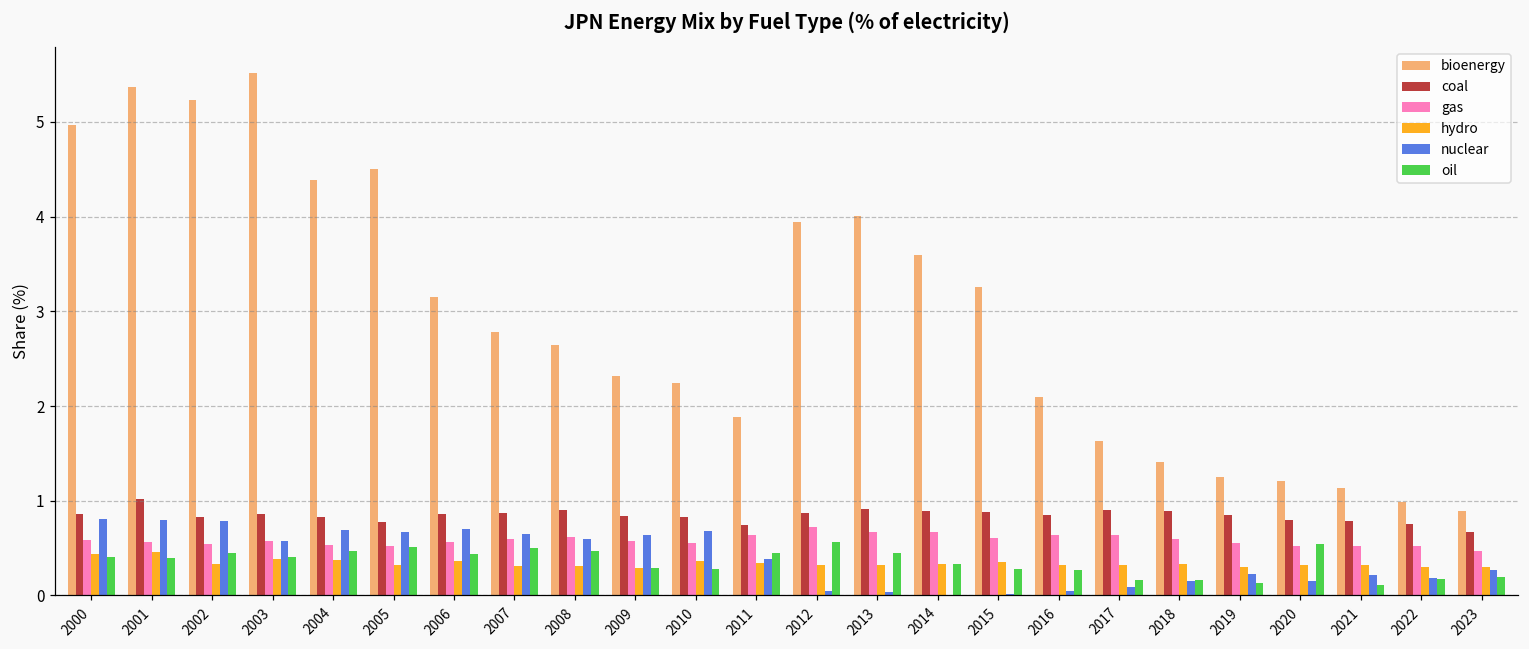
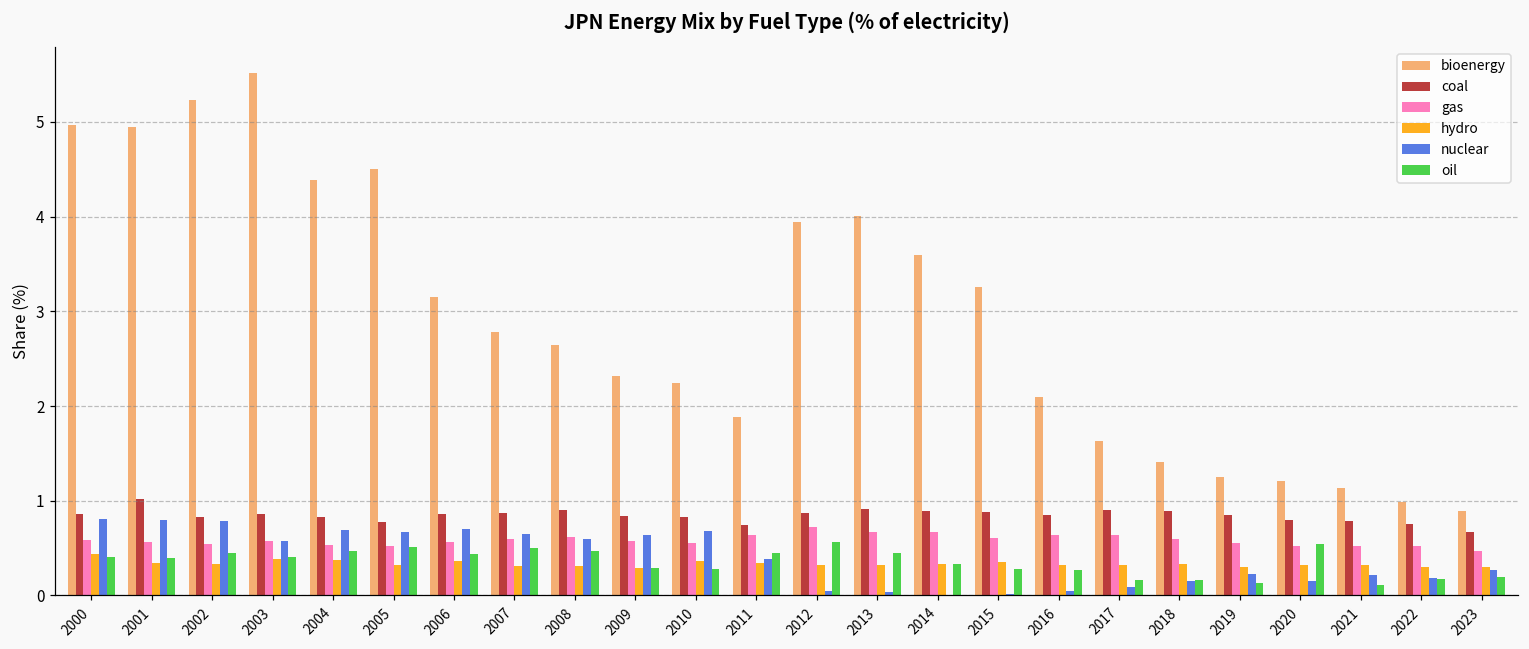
  {
    "bioenergy": {
      "2000": 5.0,
-     "2001": 5.4,
+     "2001": 4.9,
      "2002": 5.2,
      "2003": 5.5,
      "2004": 4.4,
      "2005": 4.5,
      "2006": 3.2,
      "2007": 2.8,
      "2008": 2.6,
      "2009": 2.3,
      "2010": 2.2,
      "2011": 1.9,
      "2012": 3.9,
      "2013": 4.0,
      "2014": 3.6,
      "2015": 3.3,
      "2016": 2.1,
      "2017": 1.6,
      "2018": 1.4,
      "2019": 1.2,
      "2020": 1.2,
      "2021": 1.1,
      "2022": 1.0,
      "2023": 0.9
    },
    "coal": {
      "2000": 0.9,
      "2001": 1.0,
      "2002": 0.8,
      "2003": 0.9,
      "2004": 0.8,
      "2005": 0.8,
      "2006": 0.9,
      "2007": 0.9,
      "2008": 0.9,
      "2009": 0.8,
      "2010": 0.8,
      "2011": 0.7,
      "2012": 0.9,
      "2013": 0.9,
      "2014": 0.9,
      "2015": 0.9,
      "2016": 0.8,
      "2017": 0.9,
      "2018": 0.9,
      "2019": 0.9,
      "2020": 0.8,
      "2021": 0.8,
      "2022": 0.7,
      "2023": 0.7
    },
    "gas": {
      "2000": 0.6,
      "2001": 0.6,
      "2002": 0.5,
      "2003": 0.6,
      "2004": 0.5,
      "2005": 0.5,
      "2006": 0.6,
      "2007": 0.6,
      "2008": 0.6,
      "2009": 0.6,
      "2010": 0.6,
      "2011": 0.6,
      "2012": 0.7,
      "2013": 0.7,
      "2014": 0.7,
      "2015": 0.6,
      "2016": 0.6,
      "2017": 0.6,
      "2018": 0.6,
      "2019": 0.6,
      "2020": 0.5,
      "2021": 0.5,
      "2022": 0.5,
      "2023": 0.5
    },
    "hydro": {
      "2000": 0.4,
-     "2001": 0.5,
+     "2001": 0.3,
      "2002": 0.3,
      "2003": 0.4,
      "2004": 0.4,
      "2005": 0.3,
      "2006": 0.4,
      "2007": 0.3,
      "2008": 0.3,
      "2009": 0.3,
      "2010": 0.4,
      "2011": 0.3,
      "2012": 0.3,
      "2013": 0.3,
      "2014": 0.3,
      "2015": 0.3,
      "2016": 0.3,
      "2017": 0.3,
      "2018": 0.3,
      "2019": 0.3,
      "2020": 0.3,
      "2021": 0.3,
      "2022": 0.3,
      "2023": 0.3
    },
    "nuclear": {
      "2000": 0.8,
      "2001": 0.8,
      "2002": 0.8,
      "2003": 0.6,
      "2004": 0.7,
      "2005": 0.7,
      "2006": 0.7,
      "2007": 0.6,
      "2008": 0.6,
      "2009": 0.6,
      "2010": 0.7,
      "2011": 0.4,
      "2012": 0.0,
      "2013": 0.0,
      "2014": 0.0,
      "2016": 0.0,
      "2017": 0.1,
      "2018": 0.1,
      "2019": 0.2,
      "2020": 0.1,
      "2021": 0.2,
      "2022": 0.2,
      "2023": 0.3
    },
    "oil": {
      "2000": 0.4,
      "2001": 0.4,
      "2002": 0.4,
      "2003": 0.4,
      "2004": 0.5,
      "2005": 0.5,
      "2006": 0.4,
      "2007": 0.5,
      "2008": 0.5,
      "2009": 0.3,
      "2010": 0.3,
      "2011": 0.4,
      "2012": 0.6,
      "2013": 0.5,
      "2014": 0.3,
      "2015": 0.3,
      "2016": 0.3,
      "2017": 0.2,
      "2018": 0.2,
      "2019": 0.1,
      "2020": 0.5,
      "2021": 0.1,
      "2022": 0.2,
      "2023": 0.2
    }
  }
